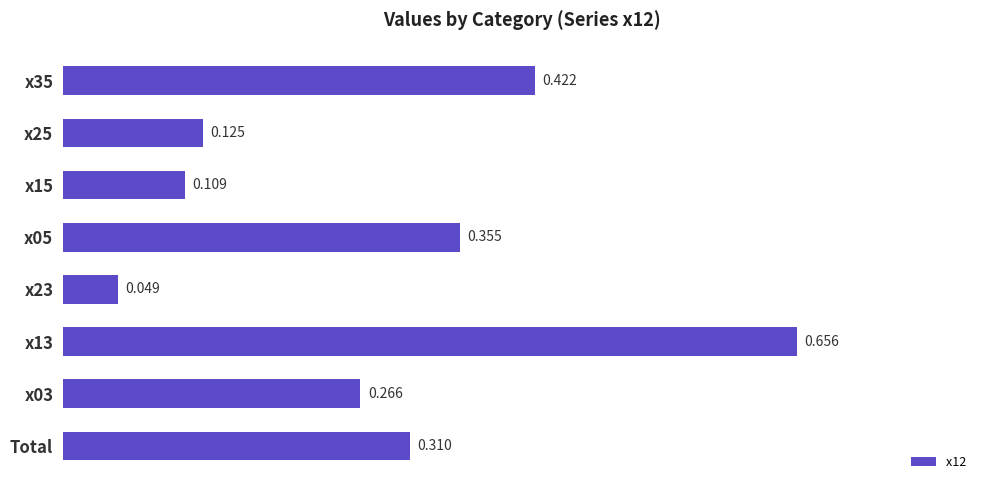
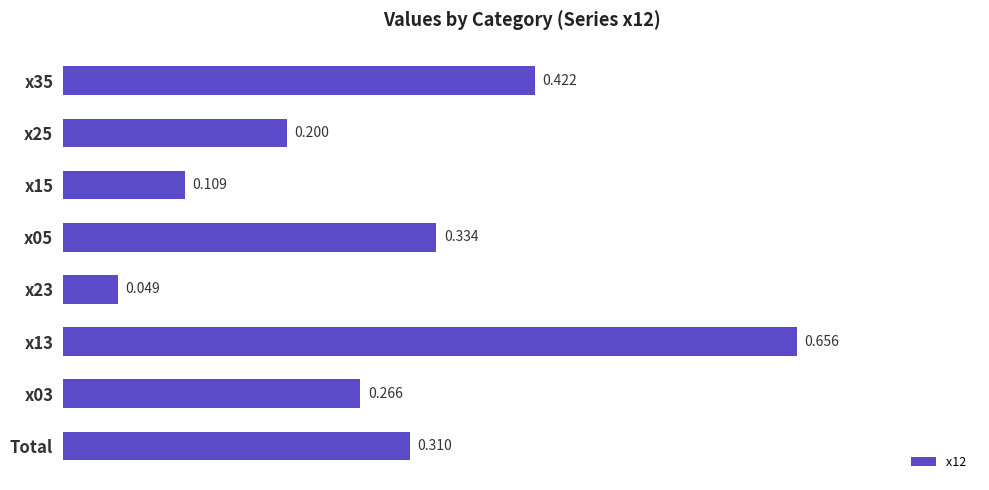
  {
    "x35": 0.422,
-   "x25": 0.125,
+   "x25": 0.200,
    "x15": 0.109,
-   "x05": 0.355,
+   "x05": 0.334,
    "x23": 0.049,
    "x13": 0.656,
    "x03": 0.266,
    "Total": 0.310
  }
